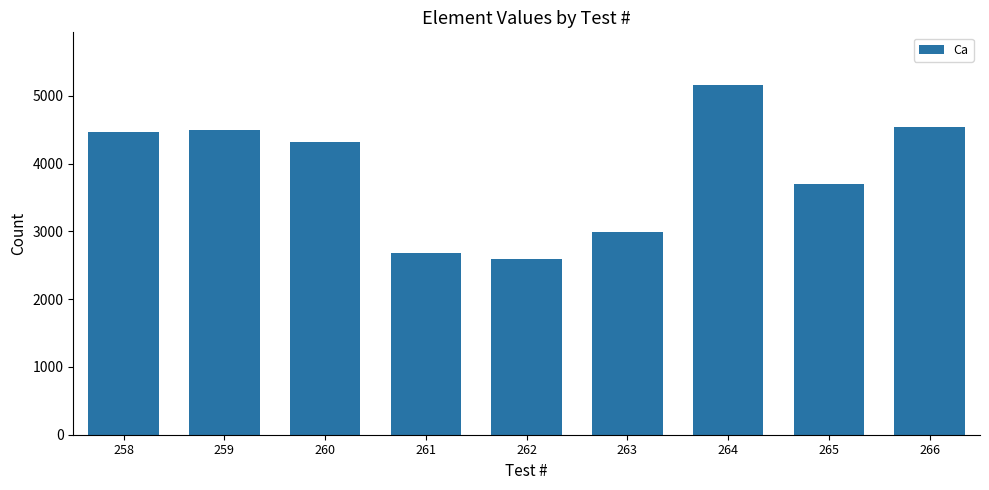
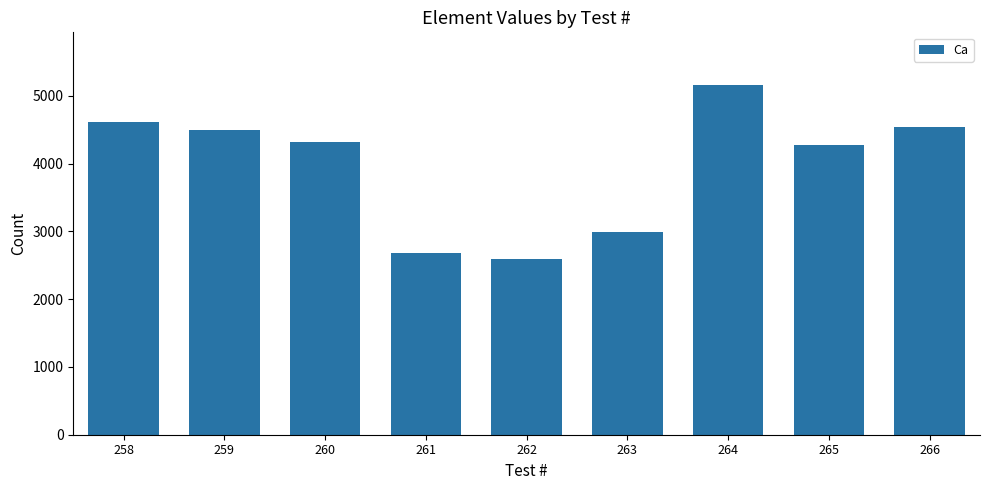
  {
-   "258": 4500,
+   "258": 4600,
    "259": 4500,
    "260": 4300,
    "261": 2700,
    "262": 2600,
    "263": 3000,
    "264": 5200,
-   "265": 3700,
+   "265": 4300,
    "266": 4500
  }
